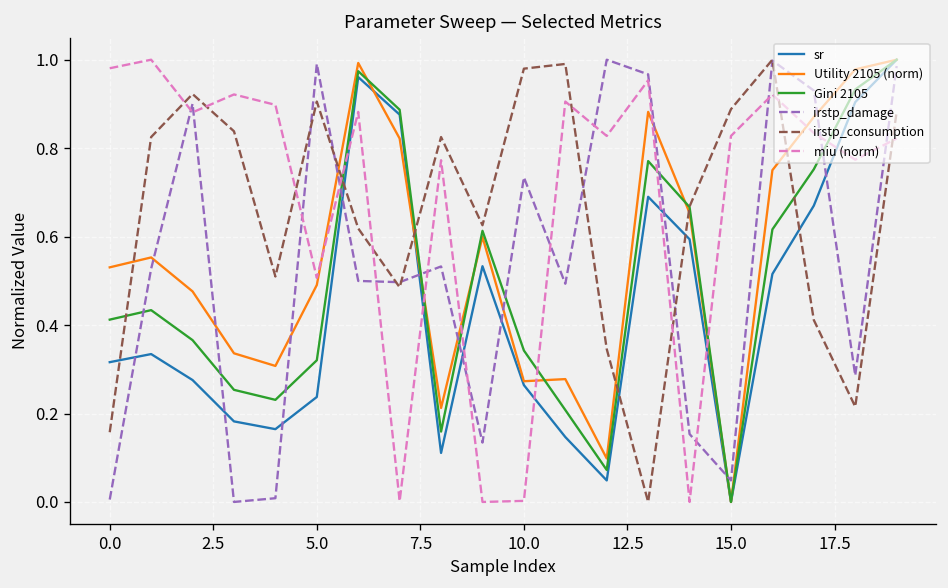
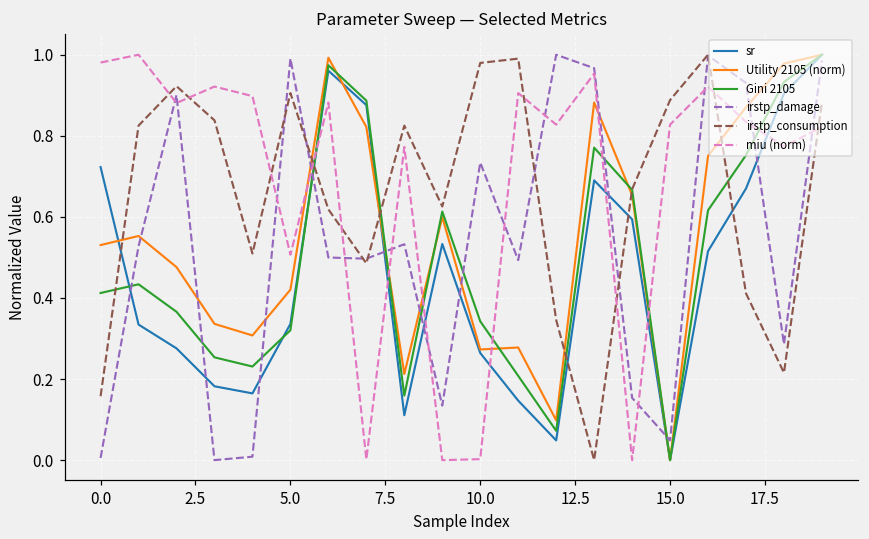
  {
    "sr": {
-     "0.0": 0.32,
-     "5.0": 0.24,
+     "0.0": 0.72,
+     "5.0": 0.34,
      "10.0": 0.26
    },
    "Utility 2105 (norm)": {
      "0.0": 0.53,
-     "5.0": 0.49,
+     "5.0": 0.42,
      "10.0": 0.27
    },
    "Gini 2105": {
      "0.0": 0.41,
      "5.0": 0.32,
      "10.0": 0.34
    },
    "irstp_damage": {
      "0.0": 0.01,
      "5.0": 0.99,
      "10.0": 0.73,
      "15.0": 0.05
    },
    "irstp_consumption": {
      "0.0": 0.16,
      "5.0": 0.91,
      "10.0": 0.98,
      "15.0": 0.89
    },
    "miu (norm)": {
      "0.0": 0.98,
      "5.0": 0.51,
      "10.0": 0.00,
      "15.0": 0.83
    }
  }
